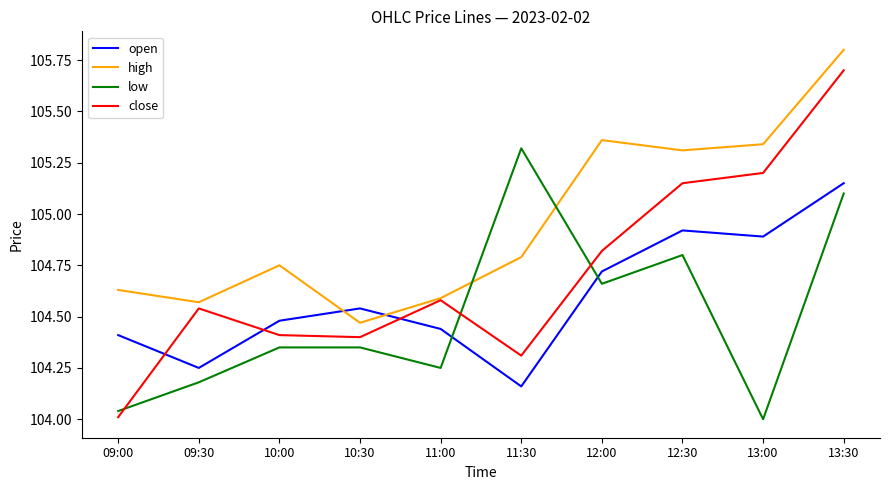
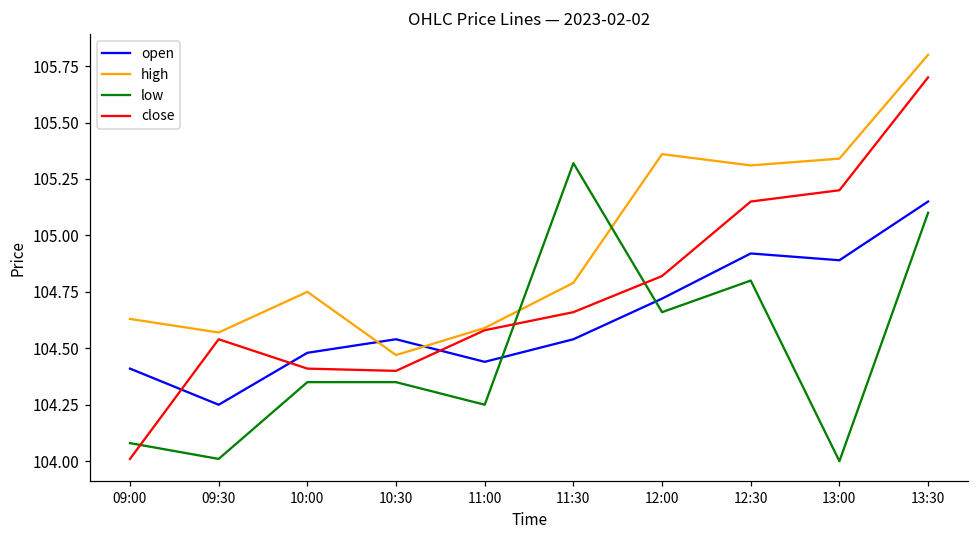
  {
    "open": {
      "09:00": 104.41,
      "09:30": 104.25,
      "10:00": 104.48,
      "10:30": 104.54,
      "11:00": 104.44,
-     "11:30": 104.16,
+     "11:30": 104.54,
      "12:00": 104.72,
      "12:30": 104.92,
      "13:00": 104.89,
      "13:30": 105.15
    },
    "high": {
      "09:00": 104.63,
      "09:30": 104.57,
      "10:00": 104.75,
      "10:30": 104.47,
      "11:30": 104.79,
      "12:00": 105.36,
      "12:30": 105.31,
      "13:00": 105.34,
      "13:30": 105.80
    },
    "low": {
-     "09:00": 104.04,
-     "09:30": 104.18,
+     "09:00": 104.08,
+     "09:30": 104.01,
      "10:00": 104.35,
      "10:30": 104.35,
      "11:00": 104.25,
      "11:30": 105.32,
      "12:00": 104.66,
      "12:30": 104.80,
      "13:00": 104.00,
      "13:30": 105.10
    },
    "close": {
      "09:00": 104.01,
      "09:30": 104.54,
      "10:00": 104.41,
      "10:30": 104.40,
-     "11:30": 104.31,
+     "11:30": 104.66,
      "12:00": 104.82,
      "12:30": 105.15,
      "13:00": 105.20,
      "13:30": 105.70
    }
  }
